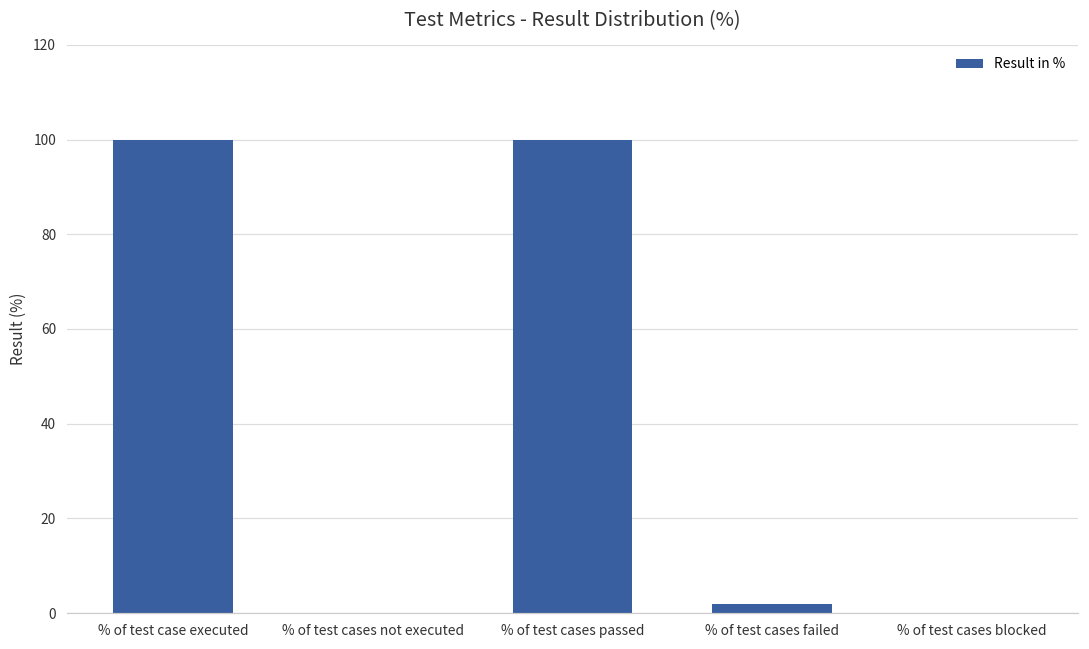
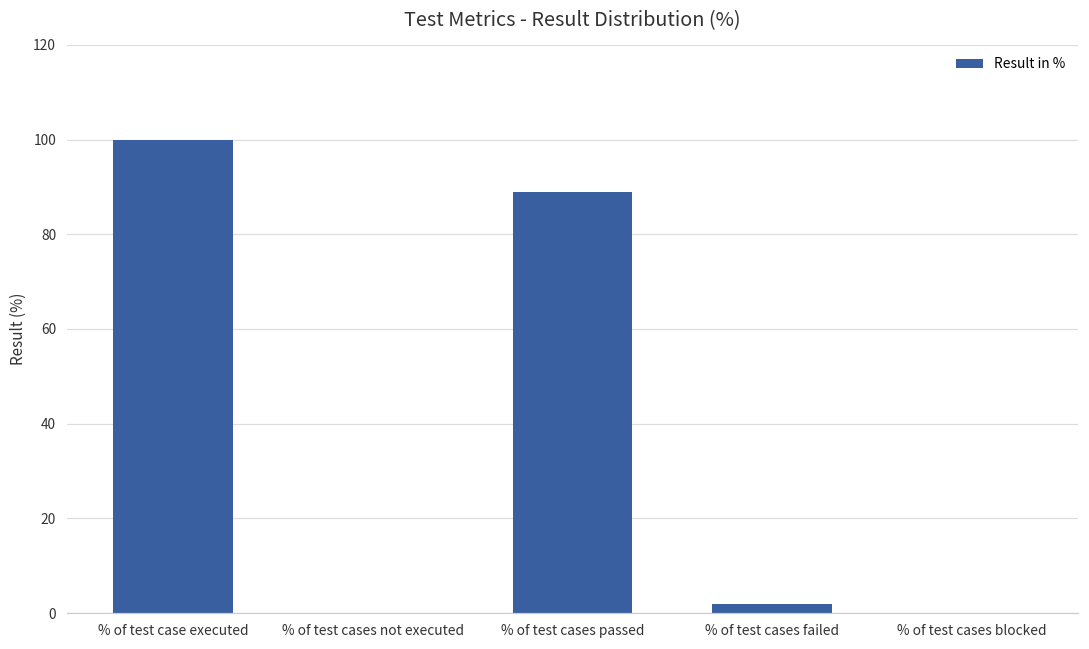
  {
    "% of test case executed": 100,
    "% of test cases not executed": 0,
-   "% of test cases passed": 100,
+   "% of test cases passed": 89,
    "% of test cases failed": 2,
    "% of test cases blocked": 0
  }
